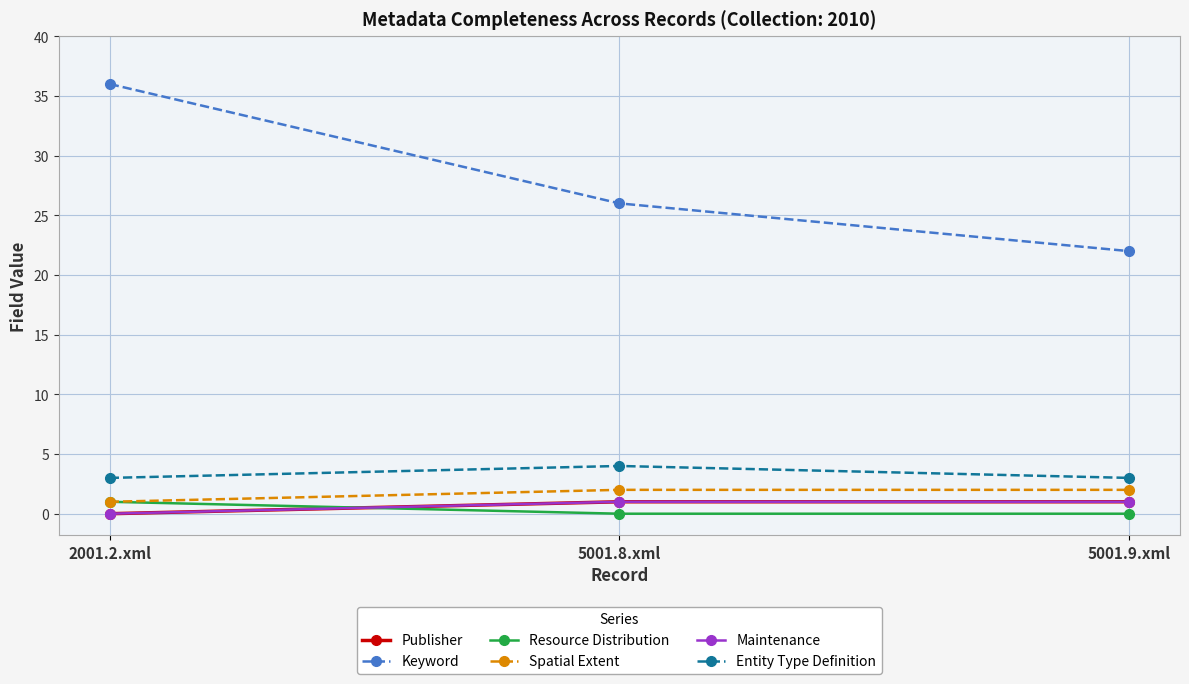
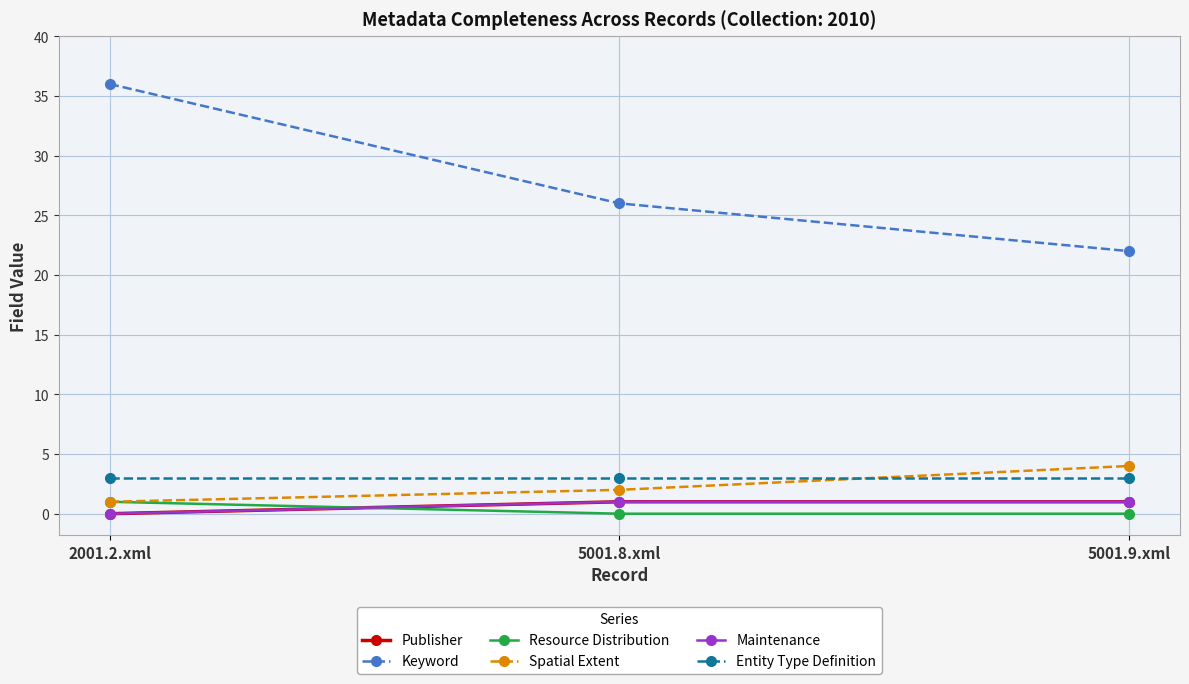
  {
    "Maintenance": {
      "2001.2.xml": 0,
      "5001.8.xml": 1,
      "5001.9.xml": 1
    },
    "Keyword": {
      "2001.2.xml": 36,
      "5001.8.xml": 26,
      "5001.9.xml": 22
    },
    "Resource Distribution": {
      "5001.8.xml": 0,
      "5001.9.xml": 0
    },
    "Spatial Extent": {
      "5001.8.xml": 2,
-     "5001.9.xml": 2
+     "5001.9.xml": 4
    },
    "Entity Type Definition": {
      "2001.2.xml": 3,
-     "5001.8.xml": 4,
+     "5001.8.xml": 3,
      "5001.9.xml": 3
    }
  }
